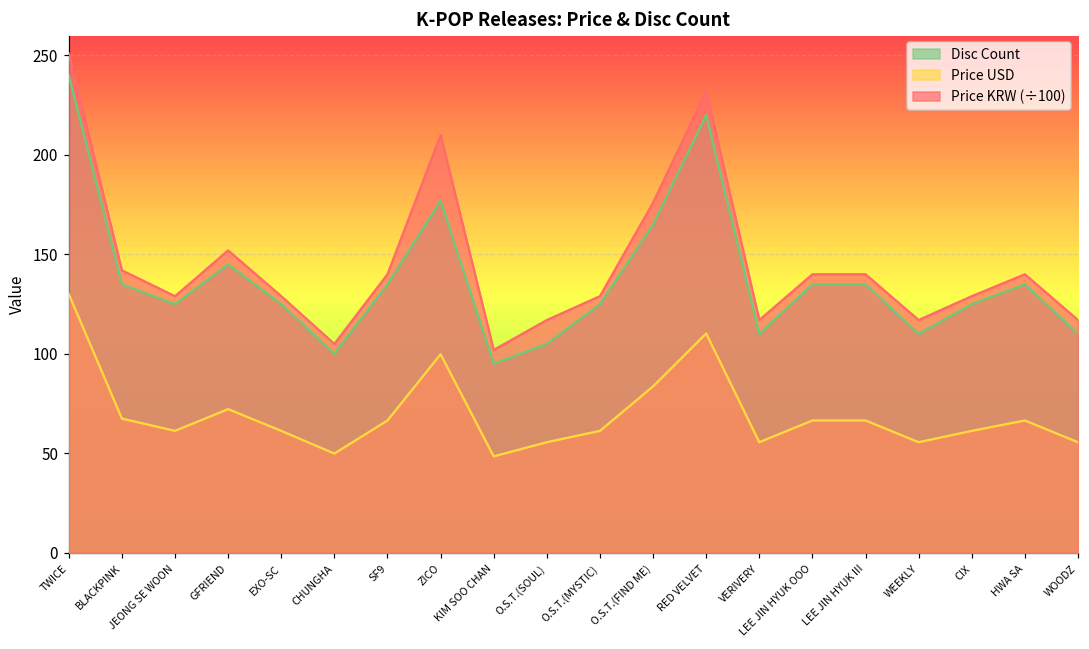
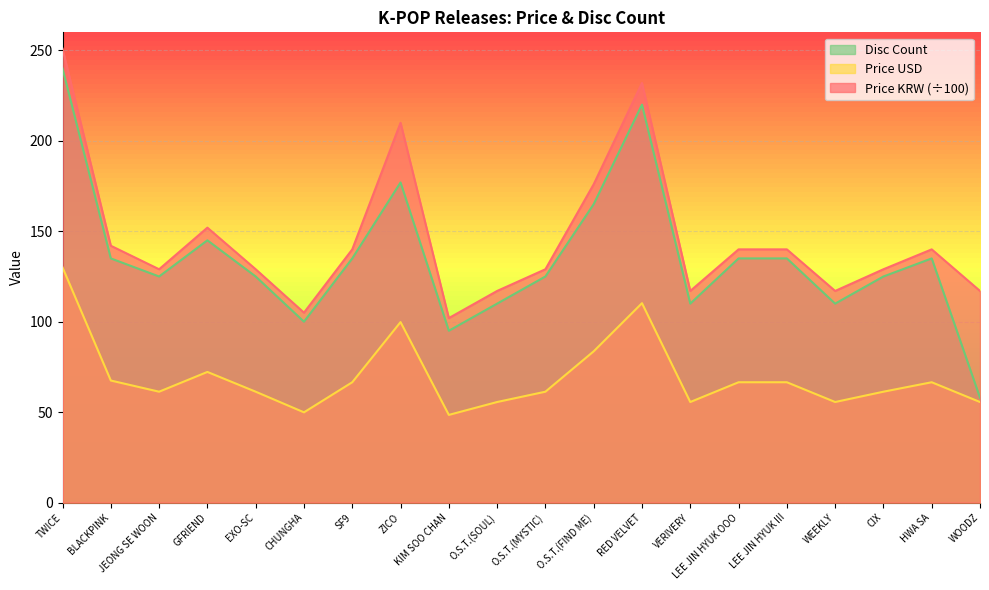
  {
    "Disc Count": {
      "TWICE": 240,
      "BLACKPINK": 135,
      "JEONG SE WOON": 125,
      "GFRIEND": 145,
      "EXO-SC": 125,
      "CHUNGHA": 100,
      "SF9": 135,
      "ZICO": 177,
      "KIM SOO CHAN": 95,
-     "O.S.T.(SOUL)": 105,
+     "O.S.T.(SOUL)": 110,
      "O.S.T.(MYSTIC)": 125,
      "O.S.T.(FIND ME)": 165,
      "RED VELVET": 220,
      "VERIVERY": 110,
      "LEE JIN HYUK OOO": 135,
      "LEE JIN HYUK III": 135,
      "WEEKLY": 110,
      "CIX": 125,
      "HWA SA": 135,
-     "WOODZ": 110
+     "WOODZ": 58
    },
    "Price USD": {
      "TWICE": 130,
      "BLACKPINK": 67,
      "JEONG SE WOON": 61,
      "GFRIEND": 72,
      "EXO-SC": 61,
      "CHUNGHA": 50,
      "SF9": 67,
      "ZICO": 100,
      "KIM SOO CHAN": 48,
      "O.S.T.(SOUL)": 56,
      "O.S.T.(MYSTIC)": 61,
      "O.S.T.(FIND ME)": 84,
      "RED VELVET": 110,
      "VERIVERY": 56,
      "LEE JIN HYUK OOO": 67,
      "LEE JIN HYUK III": 67,
      "WEEKLY": 56,
      "CIX": 61,
      "HWA SA": 67,
      "WOODZ": 56
    },
    "Price KRW (÷100)": {
      "TWICE": 251,
      "BLACKPINK": 142,
      "JEONG SE WOON": 129,
      "GFRIEND": 152,
      "EXO-SC": 129,
      "CHUNGHA": 105,
      "SF9": 140,
      "ZICO": 210,
      "KIM SOO CHAN": 102,
      "O.S.T.(SOUL)": 117,
      "O.S.T.(MYSTIC)": 129,
      "O.S.T.(FIND ME)": 176,
      "RED VELVET": 232,
      "VERIVERY": 117,
      "LEE JIN HYUK OOO": 140,
      "LEE JIN HYUK III": 140,
      "WEEKLY": 117,
      "CIX": 129,
      "HWA SA": 140,
      "WOODZ": 117
    }
  }
